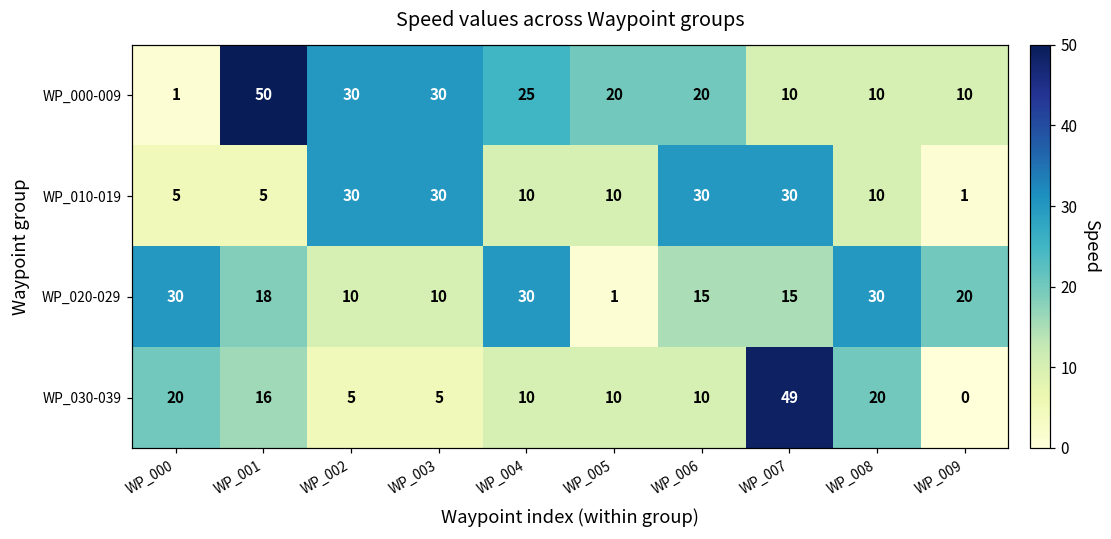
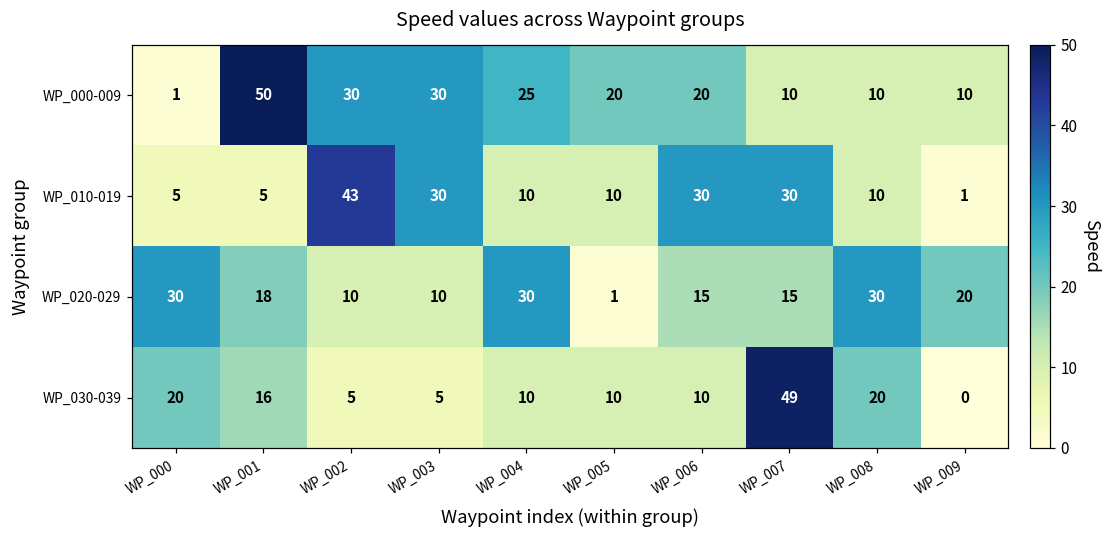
  {
    "WP_000-009": {
      "WP_000": 1,
      "WP_001": 50,
      "WP_002": 30,
      "WP_003": 30,
      "WP_004": 25,
      "WP_005": 20,
      "WP_006": 20,
      "WP_007": 10,
      "WP_008": 10,
      "WP_009": 10
    },
    "WP_010-019": {
      "WP_000": 5,
      "WP_001": 5,
-     "WP_002": 30,
+     "WP_002": 43,
      "WP_003": 30,
      "WP_004": 10,
      "WP_005": 10,
      "WP_006": 30,
      "WP_007": 30,
      "WP_008": 10,
      "WP_009": 1
    },
    "WP_020-029": {
      "WP_000": 30,
      "WP_001": 18,
      "WP_002": 10,
      "WP_003": 10,
      "WP_004": 30,
      "WP_005": 1,
      "WP_006": 15,
      "WP_007": 15,
      "WP_008": 30,
      "WP_009": 20
    },
    "WP_030-039": {
      "WP_000": 20,
      "WP_001": 16,
      "WP_002": 5,
      "WP_003": 5,
      "WP_004": 10,
      "WP_005": 10,
      "WP_006": 10,
      "WP_007": 49,
      "WP_008": 20,
      "WP_009": 0
    }
  }
